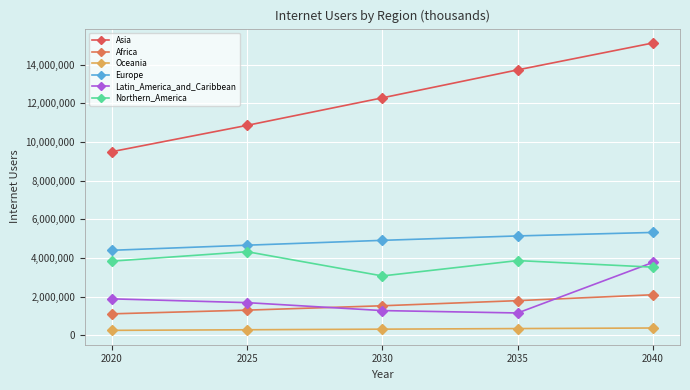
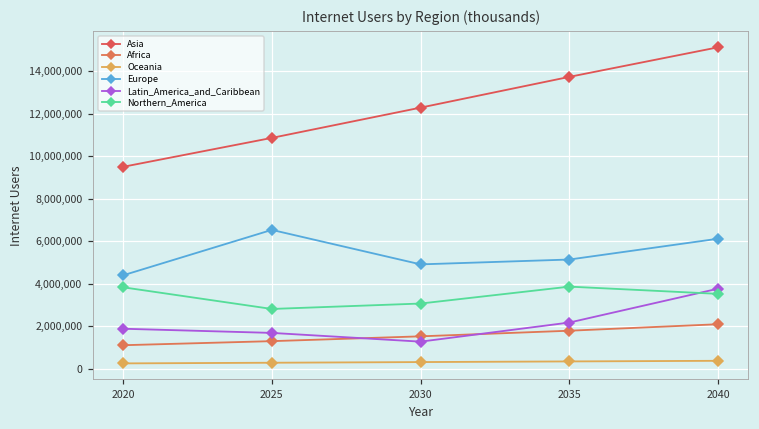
  {
    "Europe": {
      "2020": "4,400,000",
-     "2025": "4,700,000",
+     "2025": "6,500,000",
      "2030": "4,900,000",
      "2035": "5,100,000",
-     "2040": "5,300,000"
+     "2040": "6,100,000"
    },
    "Latin_America_and_Caribbean": {
      "2020": "1,900,000",
      "2025": "1,700,000",
      "2030": "1,300,000",
-     "2035": "1,200,000",
+     "2035": "2,200,000",
      "2040": "3,800,000"
    },
    "Northern_America": {
      "2020": "3,800,000",
-     "2025": "4,300,000",
+     "2025": "2,800,000",
      "2030": "3,100,000",
      "2035": "3,900,000",
      "2040": "3,500,000"
    }
  }
